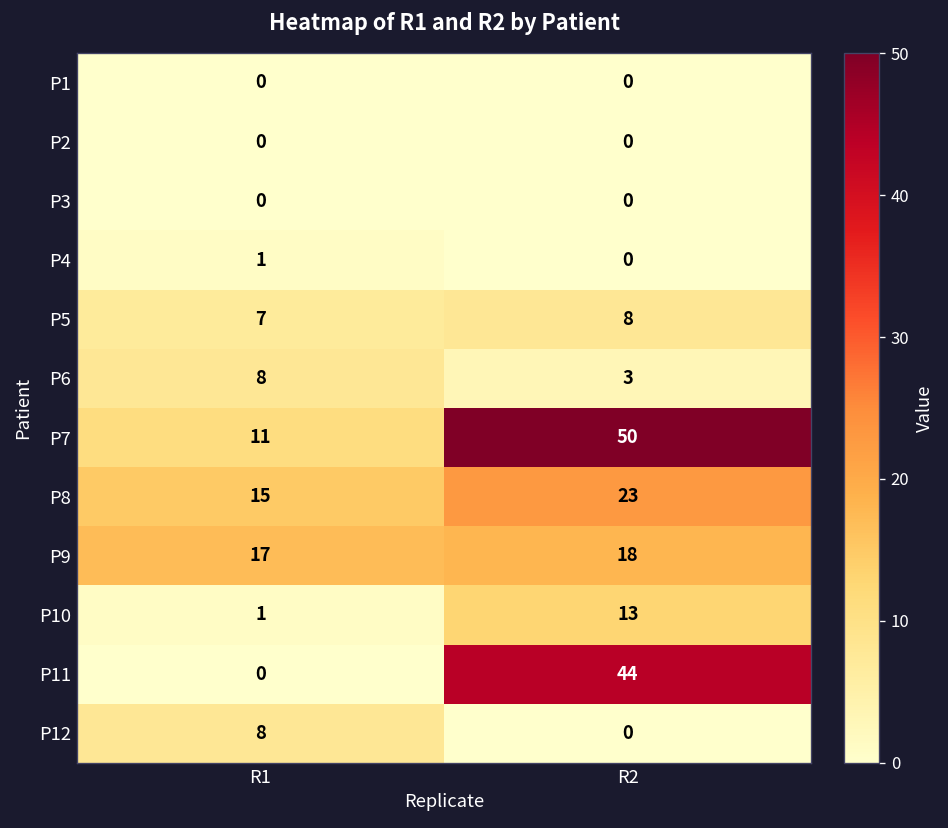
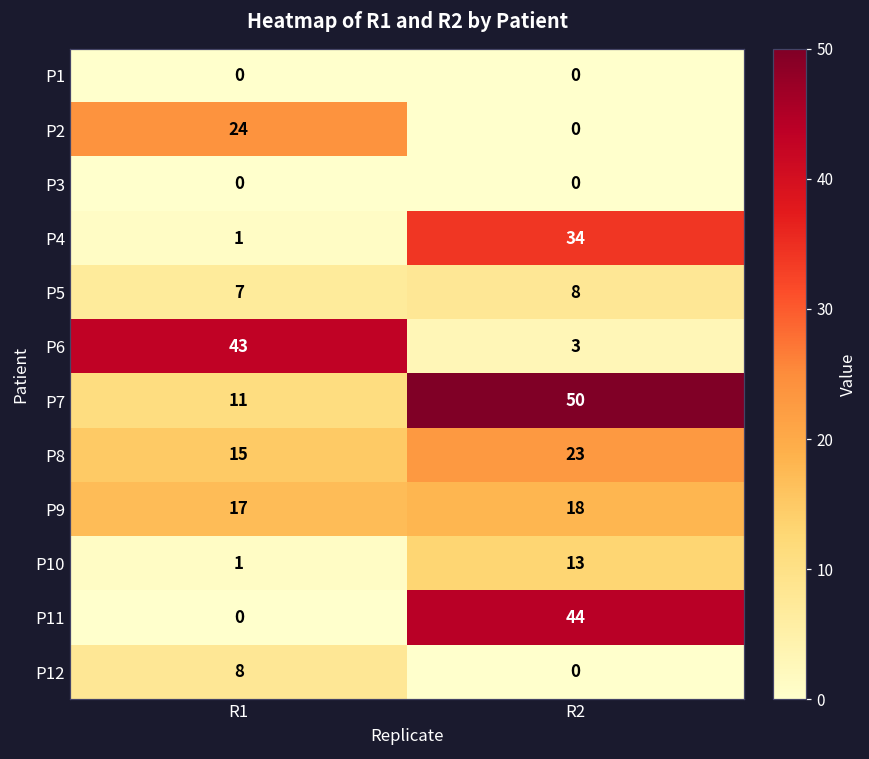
  {
    "P1": {
      "R1": 0,
      "R2": 0
    },
    "P2": {
-     "R1": 0,
+     "R1": 24,
      "R2": 0
    },
    "P3": {
      "R1": 0,
      "R2": 0
    },
    "P4": {
      "R1": 1,
-     "R2": 0
+     "R2": 34
    },
    "P5": {
      "R1": 7,
      "R2": 8
    },
    "P6": {
-     "R1": 8,
+     "R1": 43,
      "R2": 3
    },
    "P7": {
      "R1": 11,
      "R2": 50
    },
    "P8": {
      "R1": 15,
      "R2": 23
    },
    "P9": {
      "R1": 17,
      "R2": 18
    },
    "P10": {
      "R1": 1,
      "R2": 13
    },
    "P11": {
      "R1": 0,
      "R2": 44
    },
    "P12": {
      "R1": 8,
      "R2": 0
    }
  }
